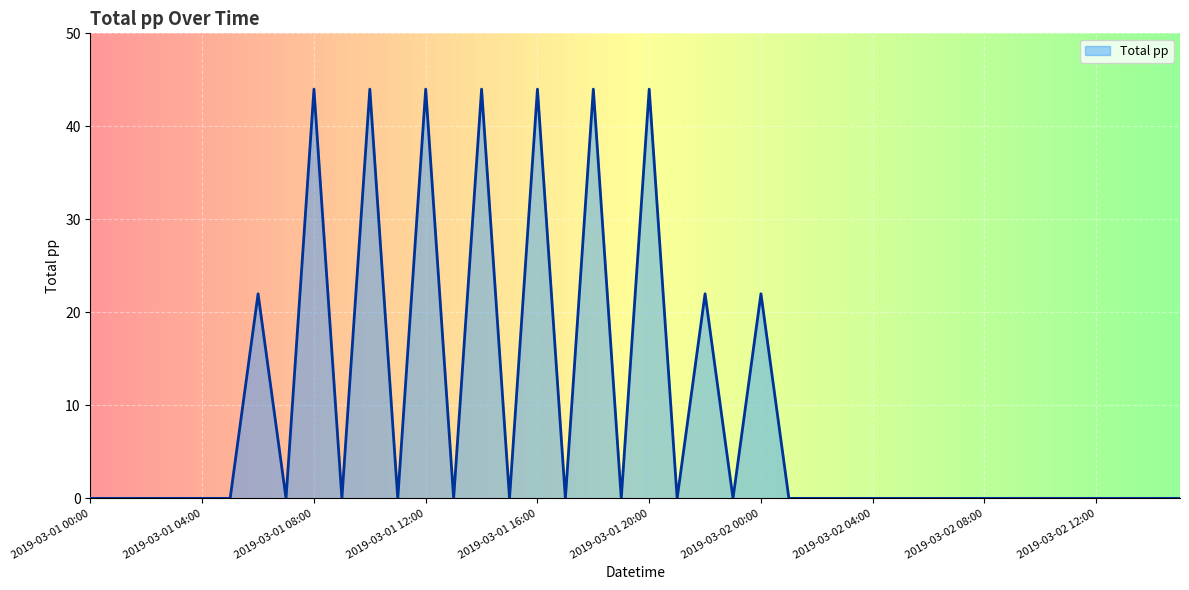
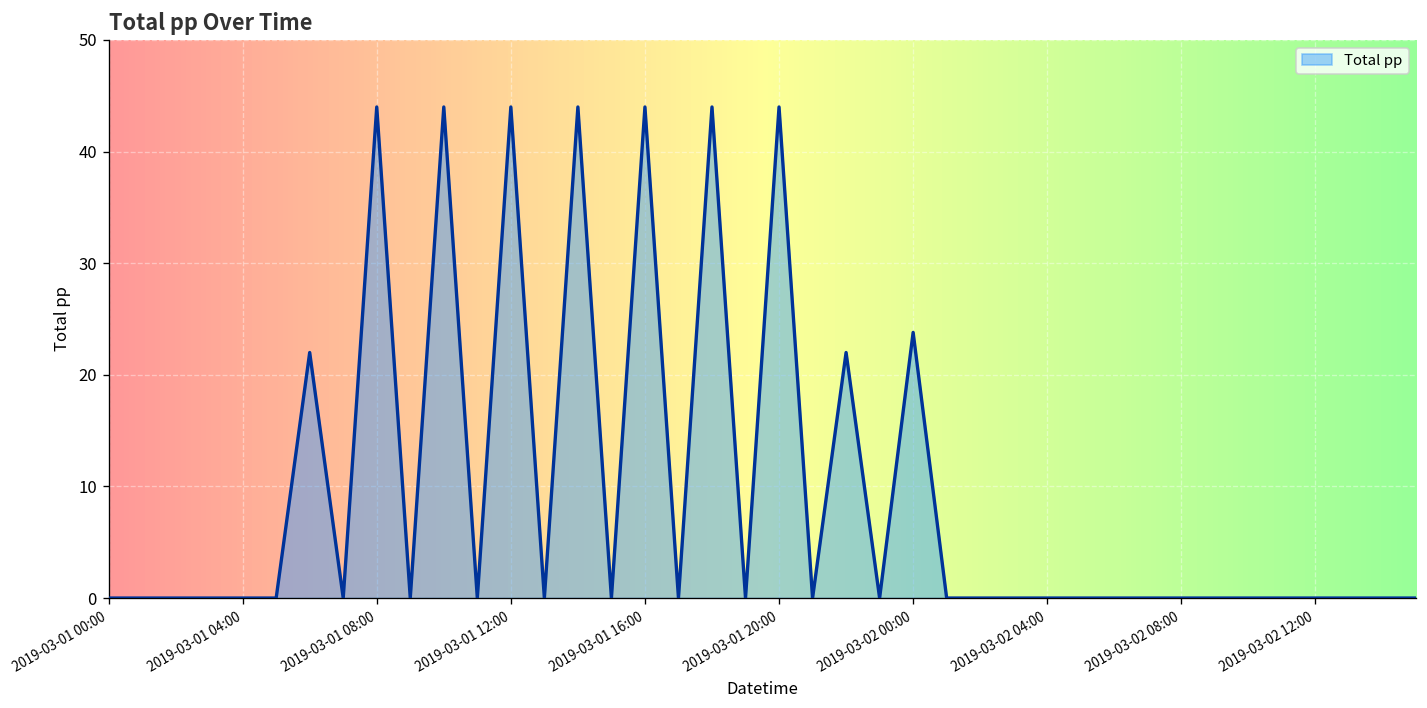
  {
    "2019-03-01 00:00": 0,
    "2019-03-01 04:00": 0,
    "2019-03-01 08:00": 44,
    "2019-03-01 12:00": 44,
    "2019-03-01 16:00": 44,
    "2019-03-01 20:00": 44,
-   "2019-03-02 00:00": 22,
+   "2019-03-02 00:00": 24,
    "2019-03-02 04:00": 0,
    "2019-03-02 08:00": 0,
    "2019-03-02 12:00": 0
  }
